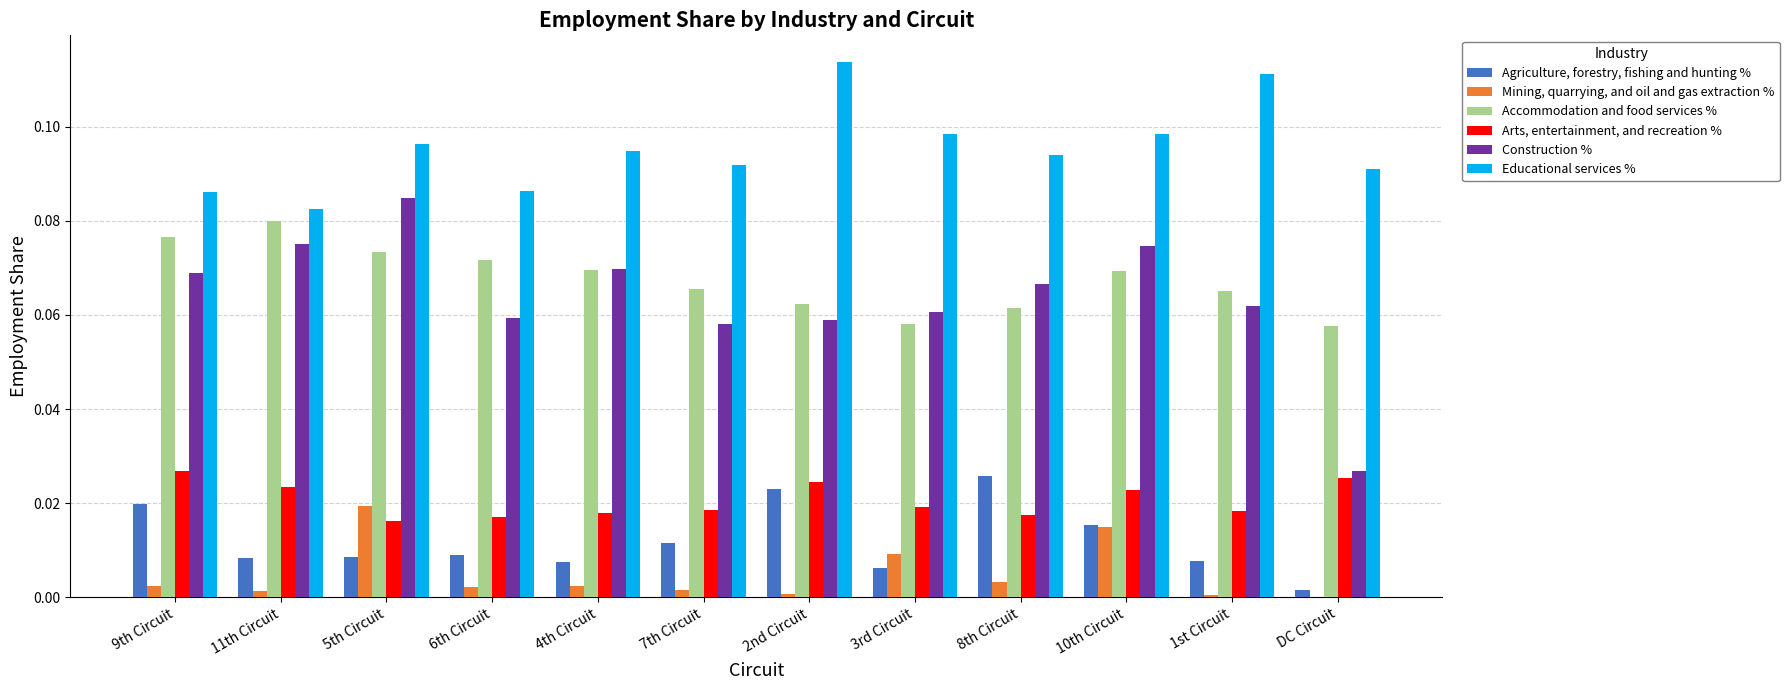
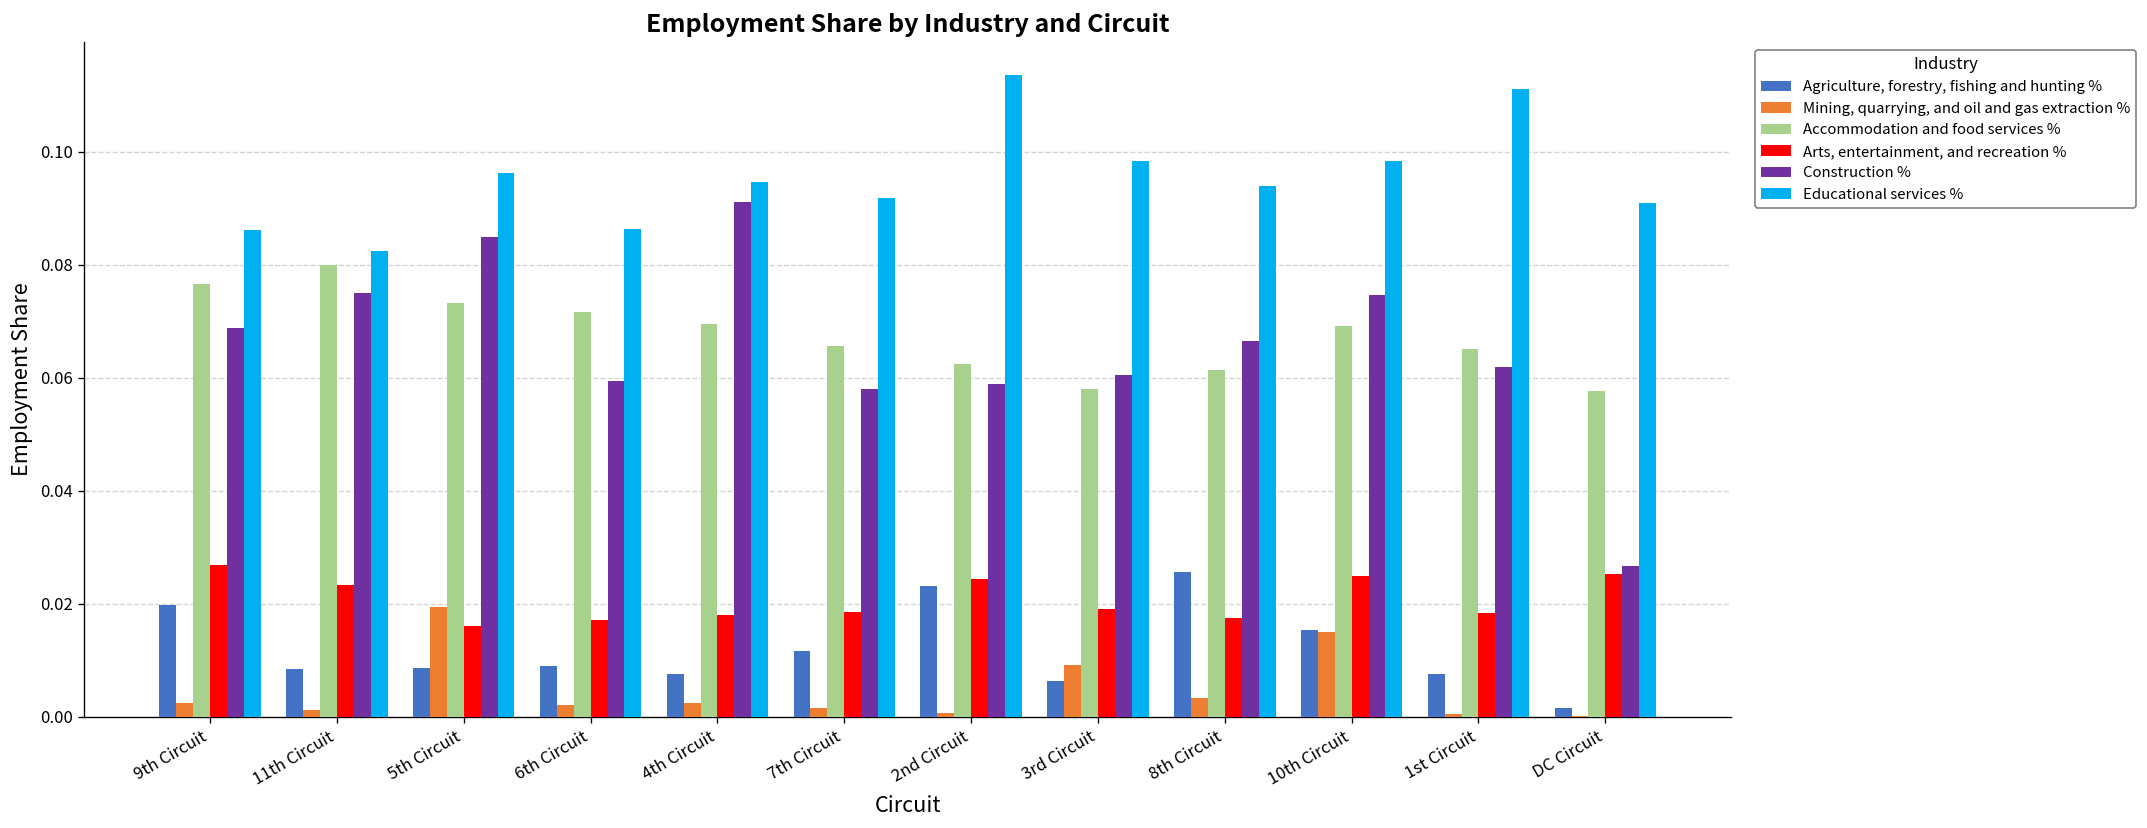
  {
    "Agriculture, forestry, fishing and hunting %": {
      "9th Circuit": 0.020,
      "11th Circuit": 0.008,
      "5th Circuit": 0.009,
      "6th Circuit": 0.009,
      "4th Circuit": 0.008,
      "7th Circuit": 0.012,
      "2nd Circuit": 0.023,
      "3rd Circuit": 0.006,
      "8th Circuit": 0.026,
      "10th Circuit": 0.015,
      "1st Circuit": 0.008,
      "DC Circuit": 0.002
    },
    "Mining, quarrying, and oil and gas extraction %": {
      "9th Circuit": 0.002,
      "11th Circuit": 0.001,
      "5th Circuit": 0.019,
      "6th Circuit": 0.002,
      "4th Circuit": 0.002,
      "7th Circuit": 0.002,
      "2nd Circuit": 0.001,
      "3rd Circuit": 0.009,
      "8th Circuit": 0.003,
      "10th Circuit": 0.015
    },
    "Accommodation and food services %": {
      "9th Circuit": 0.077,
      "11th Circuit": 0.080,
      "5th Circuit": 0.073,
      "6th Circuit": 0.072,
      "4th Circuit": 0.070,
      "7th Circuit": 0.066,
      "2nd Circuit": 0.062,
      "3rd Circuit": 0.058,
      "8th Circuit": 0.061,
      "10th Circuit": 0.069,
      "1st Circuit": 0.065,
      "DC Circuit": 0.058
    },
    "Arts, entertainment, and recreation %": {
      "9th Circuit": 0.027,
      "11th Circuit": 0.023,
      "5th Circuit": 0.016,
      "6th Circuit": 0.017,
      "4th Circuit": 0.018,
      "7th Circuit": 0.018,
      "2nd Circuit": 0.024,
      "3rd Circuit": 0.019,
      "8th Circuit": 0.017,
-     "10th Circuit": 0.023,
+     "10th Circuit": 0.025,
      "1st Circuit": 0.018,
      "DC Circuit": 0.025
    },
    "Construction %": {
      "9th Circuit": 0.069,
      "11th Circuit": 0.075,
      "5th Circuit": 0.085,
      "6th Circuit": 0.059,
-     "4th Circuit": 0.070,
+     "4th Circuit": 0.091,
      "7th Circuit": 0.058,
      "2nd Circuit": 0.059,
      "3rd Circuit": 0.061,
      "8th Circuit": 0.066,
      "10th Circuit": 0.075,
      "1st Circuit": 0.062,
      "DC Circuit": 0.027
    },
    "Educational services %": {
      "9th Circuit": 0.086,
      "11th Circuit": 0.082,
      "5th Circuit": 0.096,
      "6th Circuit": 0.086,
      "4th Circuit": 0.095,
      "7th Circuit": 0.092,
      "2nd Circuit": 0.114,
      "3rd Circuit": 0.098,
      "8th Circuit": 0.094,
      "10th Circuit": 0.098,
      "1st Circuit": 0.111,
      "DC Circuit": 0.091
    }
  }
